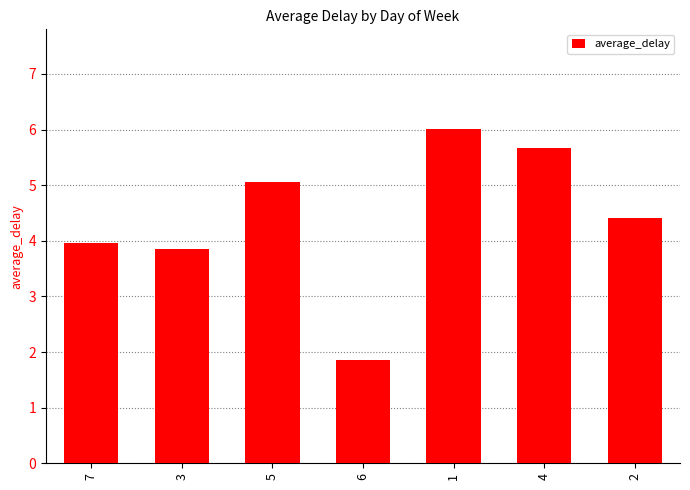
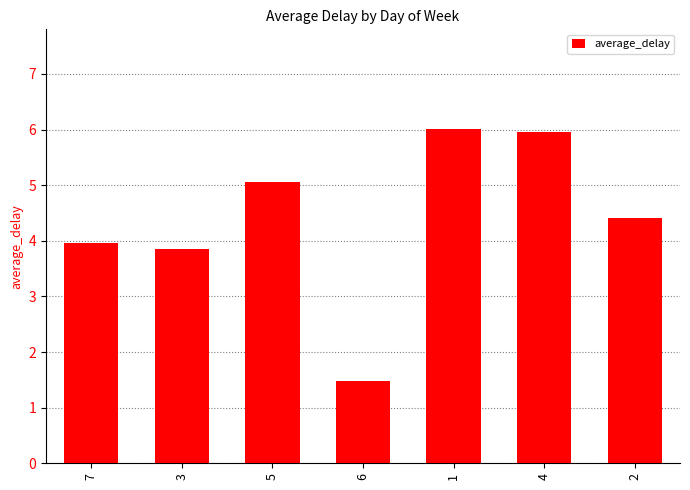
  {
    "7": 4.0,
    "3": 3.8,
    "5": 5.1,
-   "6": 1.9,
+   "6": 1.5,
    "1": 6.0,
-   "4": 5.7,
+   "4": 6.0,
    "2": 4.4
  }
